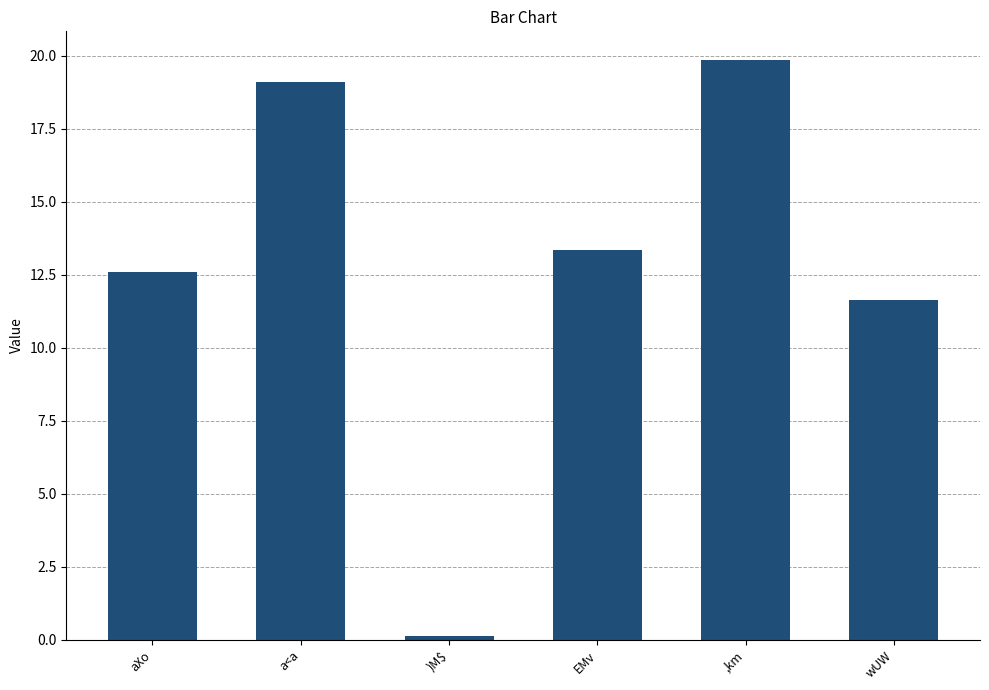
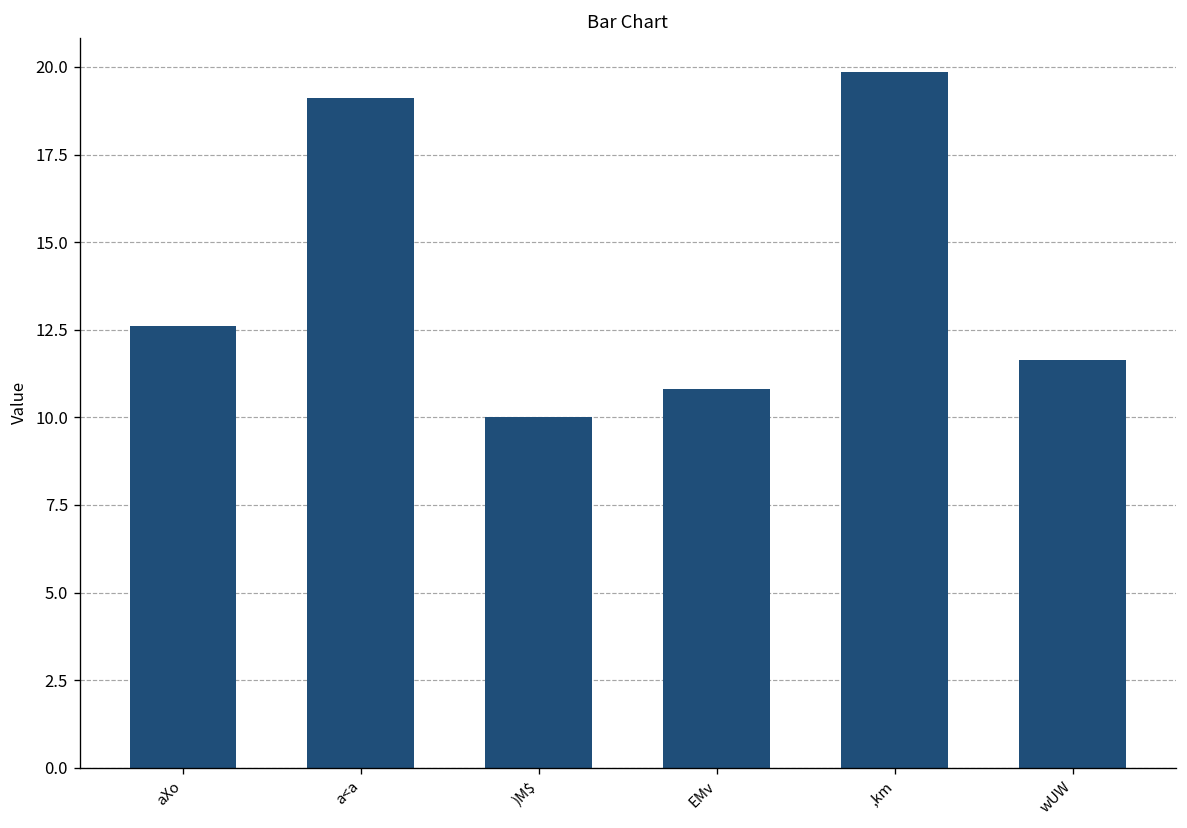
  {
    "aXo": 12.6,
    "a<a": 19.1,
-   ")M$": 0.1,
-   "EMv": 13.3,
+   ")M$": 10.0,
+   "EMv": 10.8,
    ",km": 19.8,
    "wUW": 11.6
  }
